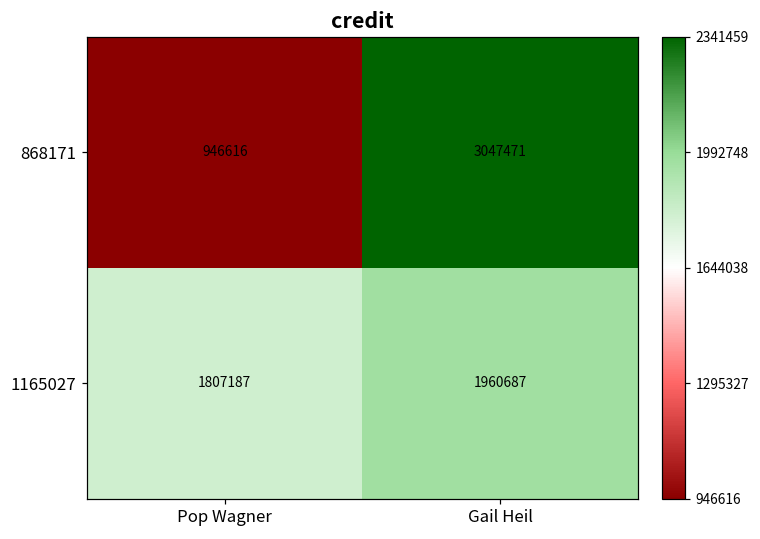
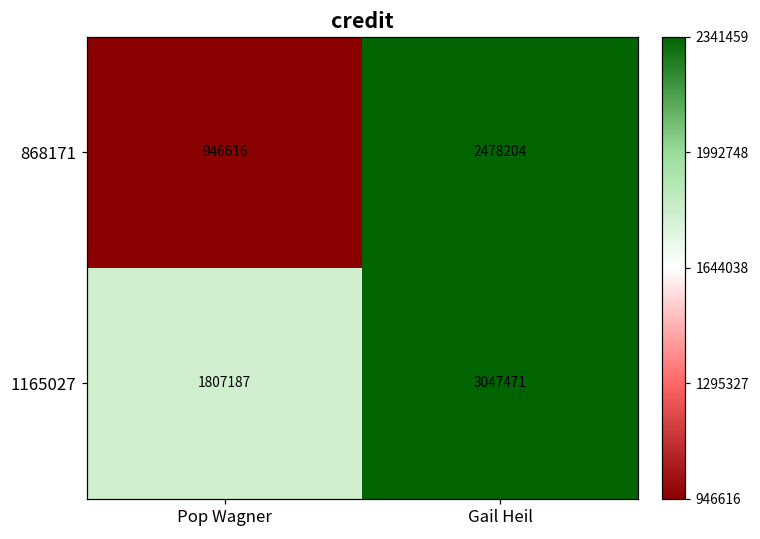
  {
    "868171": {
      "Pop Wagner": 946616,
-     "Gail Heil": 3047471
+     "Gail Heil": 2478204
    },
    "1165027": {
      "Pop Wagner": 1807187,
-     "Gail Heil": 1960687
+     "Gail Heil": 3047471
    }
  }
